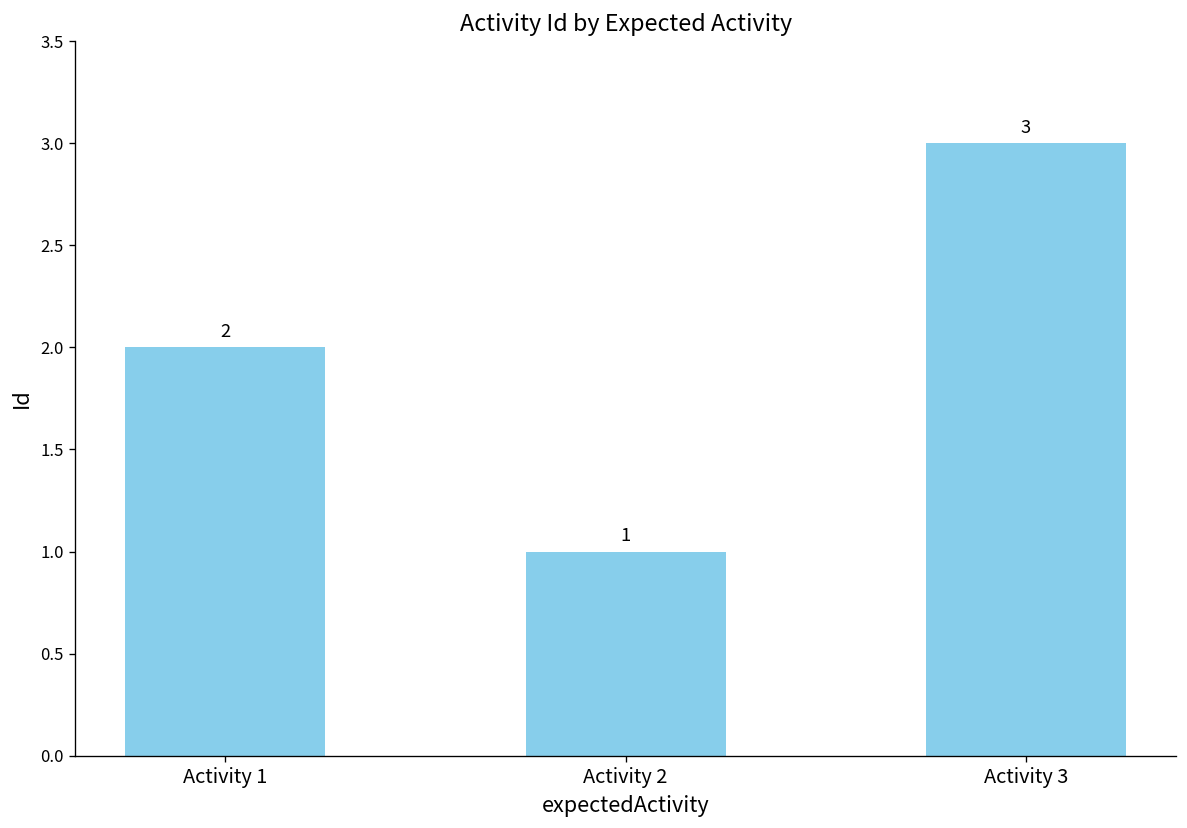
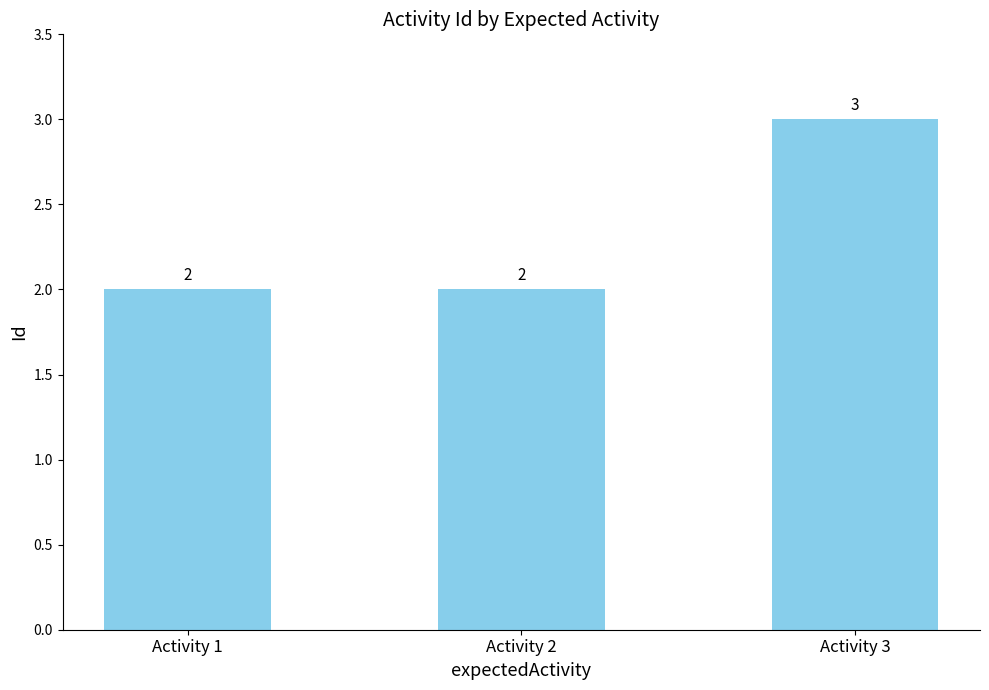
  {
    "Activity 1": 2,
-   "Activity 2": 1,
+   "Activity 2": 2,
    "Activity 3": 3
  }
